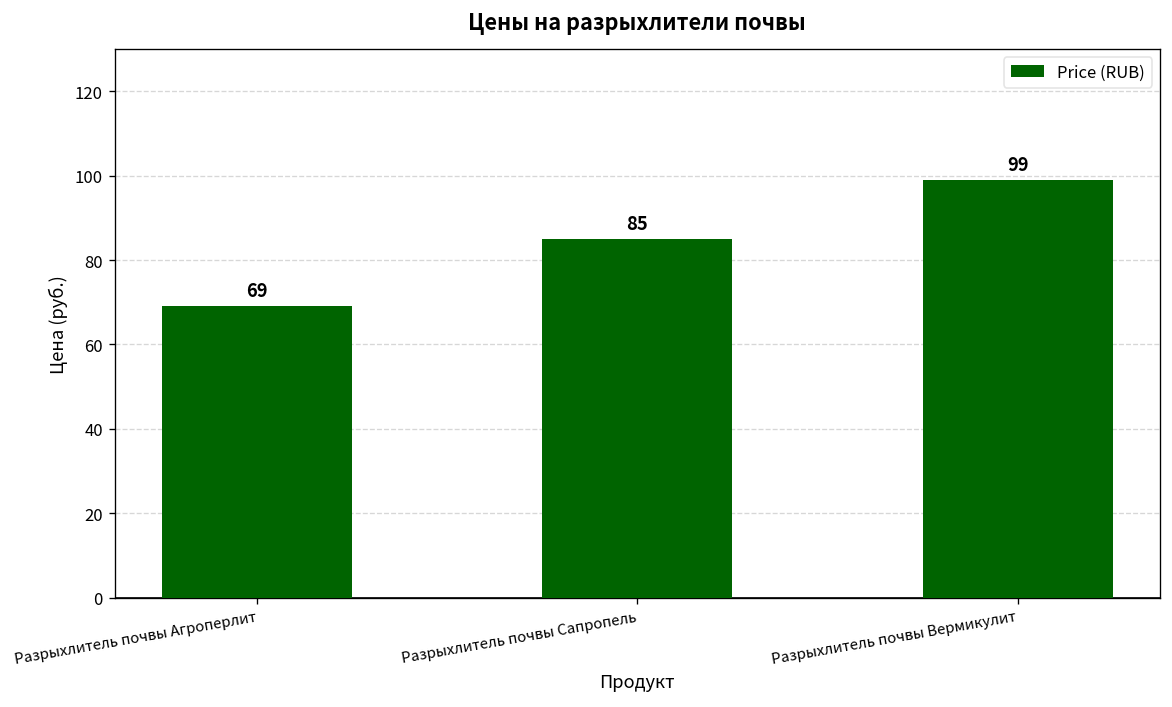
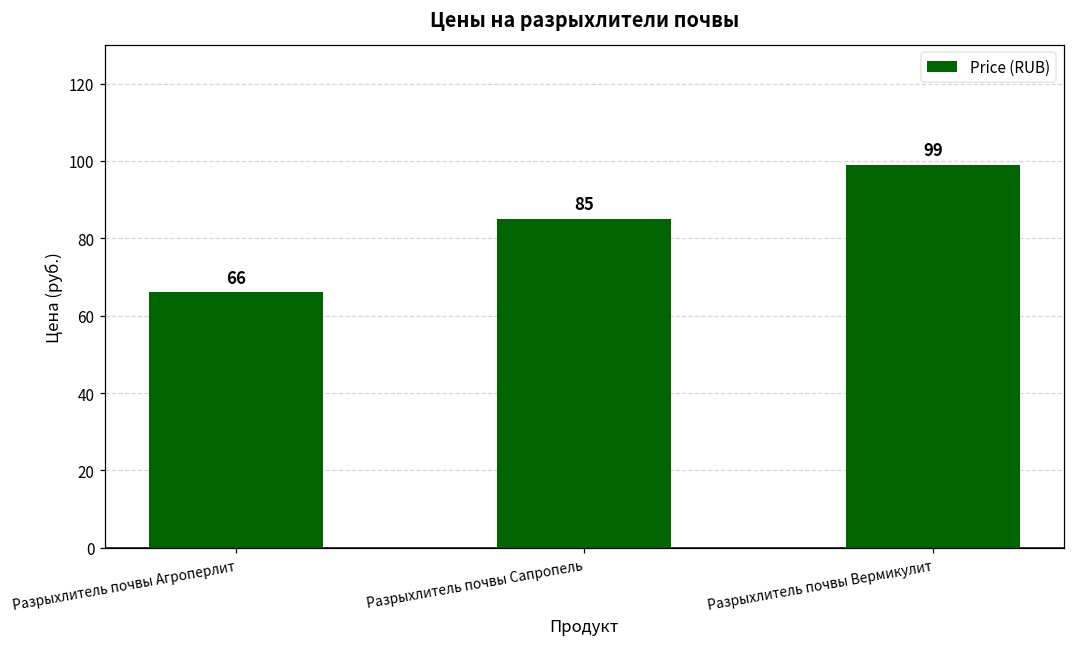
  {
-   "Разрыхлитель почвы Агроперлит": 69,
+   "Разрыхлитель почвы Агроперлит": 66,
    "Разрыхлитель почвы Сапропель": 85,
    "Разрыхлитель почвы Вермикулит": 99
  }
